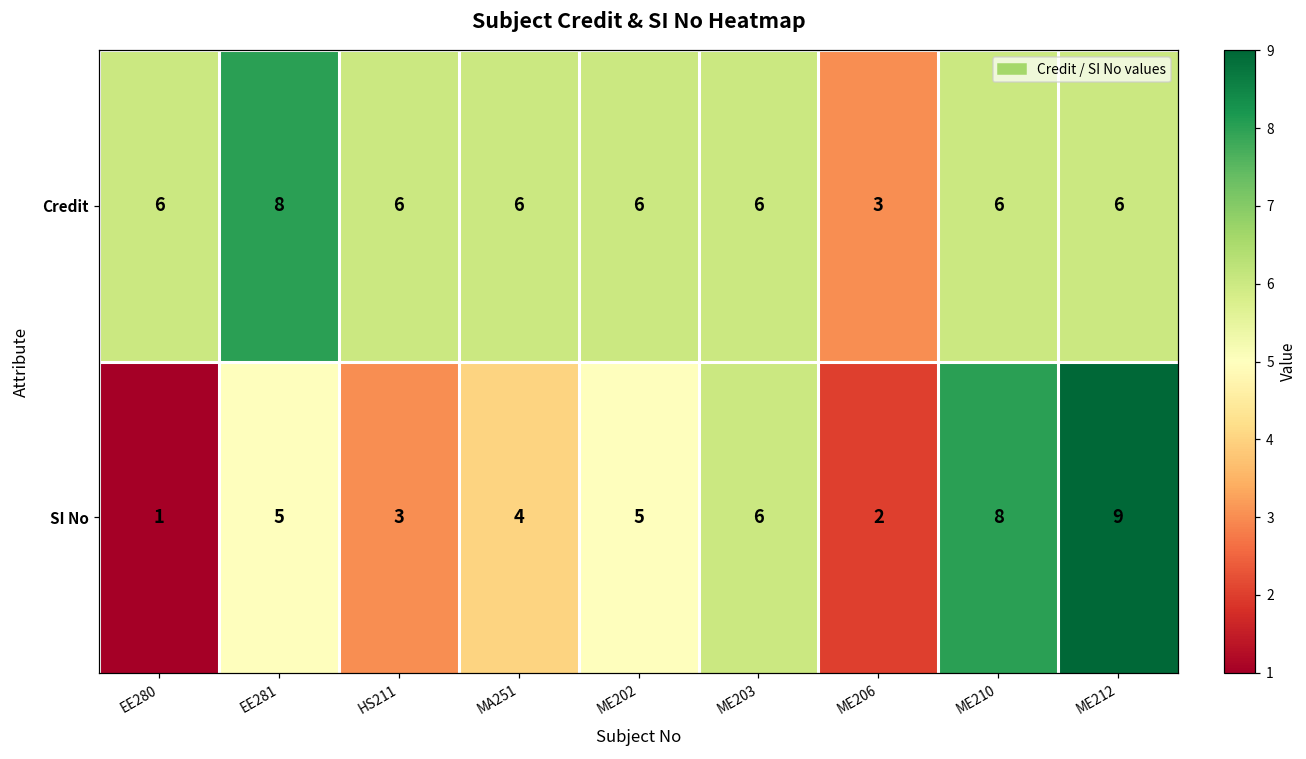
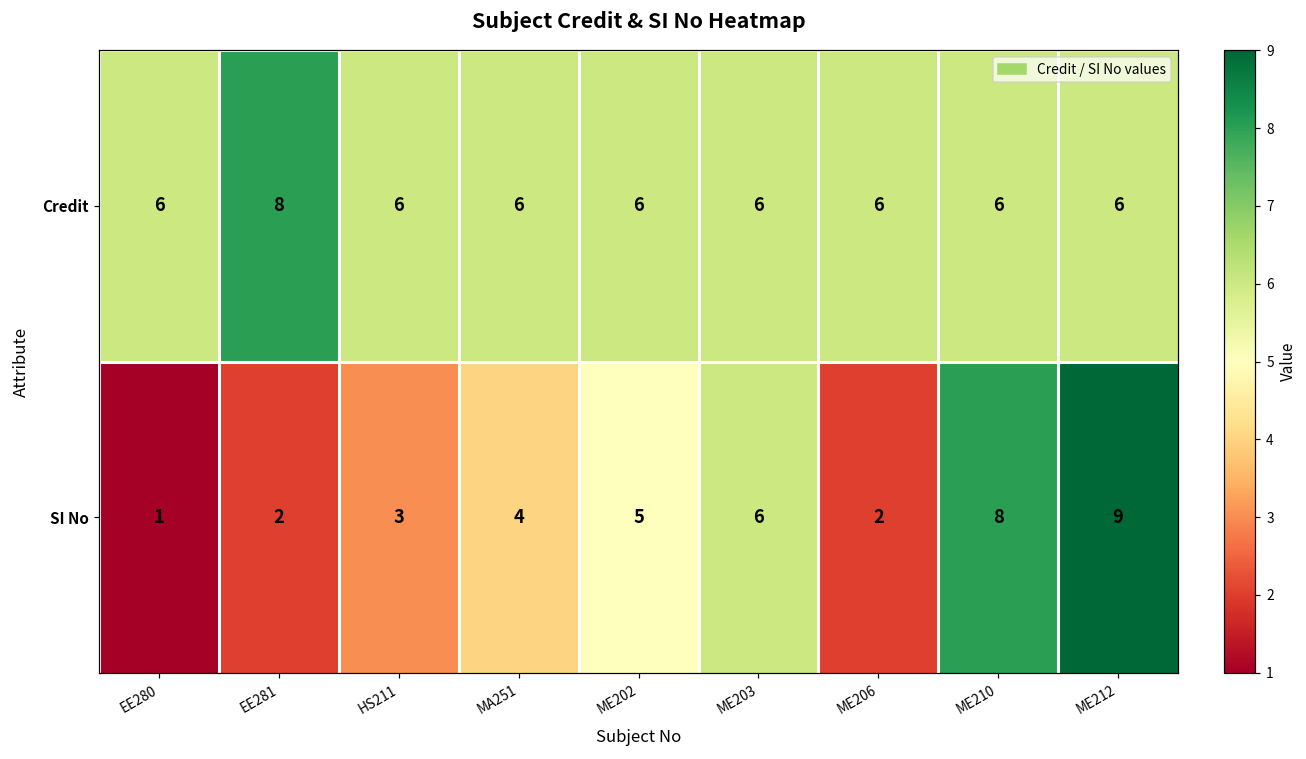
  {
    "Credit": {
      "EE280": 6,
      "EE281": 8,
      "HS211": 6,
      "MA251": 6,
      "ME202": 6,
      "ME203": 6,
-     "ME206": 3,
+     "ME206": 6,
      "ME210": 6,
      "ME212": 6
    },
    "SI No": {
      "EE280": 1,
-     "EE281": 5,
+     "EE281": 2,
      "HS211": 3,
      "MA251": 4,
      "ME202": 5,
      "ME203": 6,
      "ME206": 2,
      "ME210": 8,
      "ME212": 9
    }
  }
